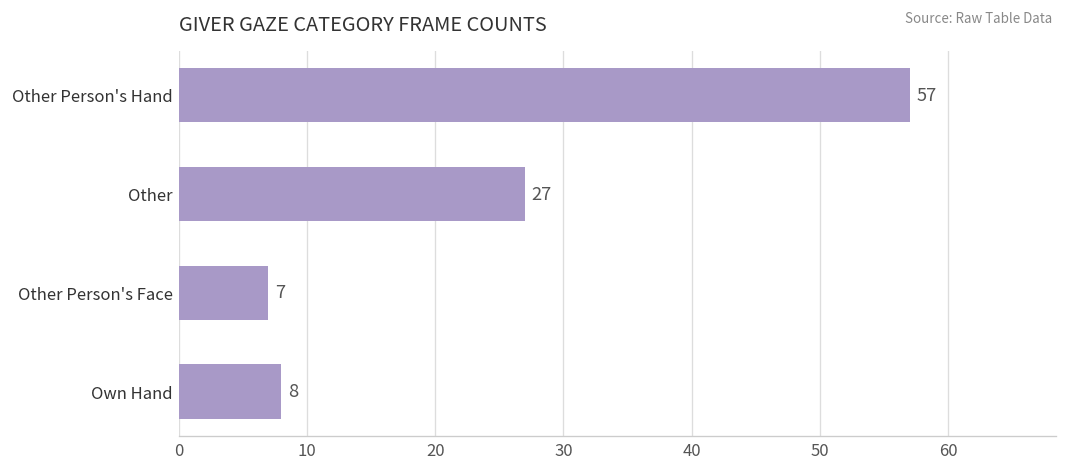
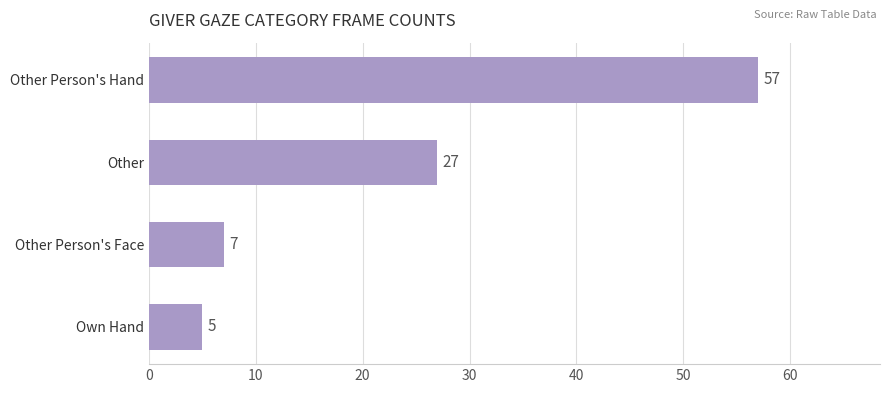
  {
    "Other Person's Hand": 57,
    "Other": 27,
    "Other Person's Face": 7,
-   "Own Hand": 8
+   "Own Hand": 5
  }
